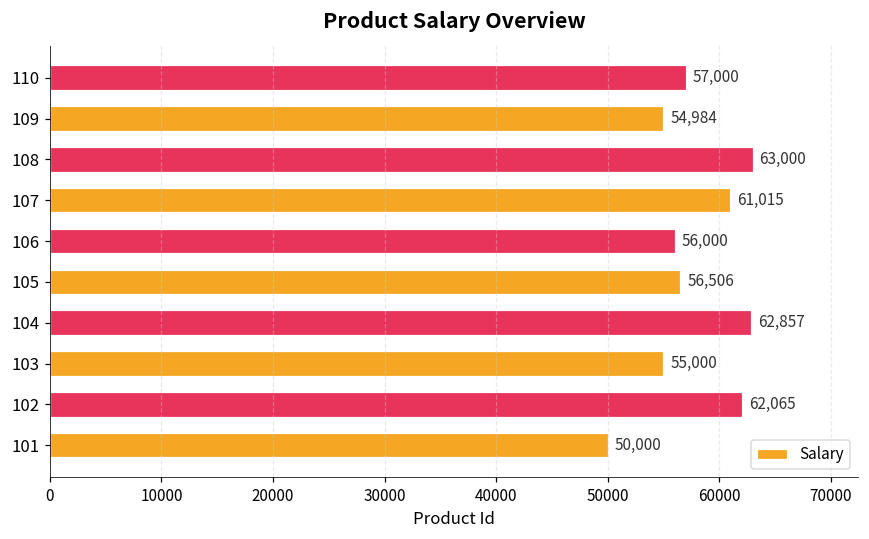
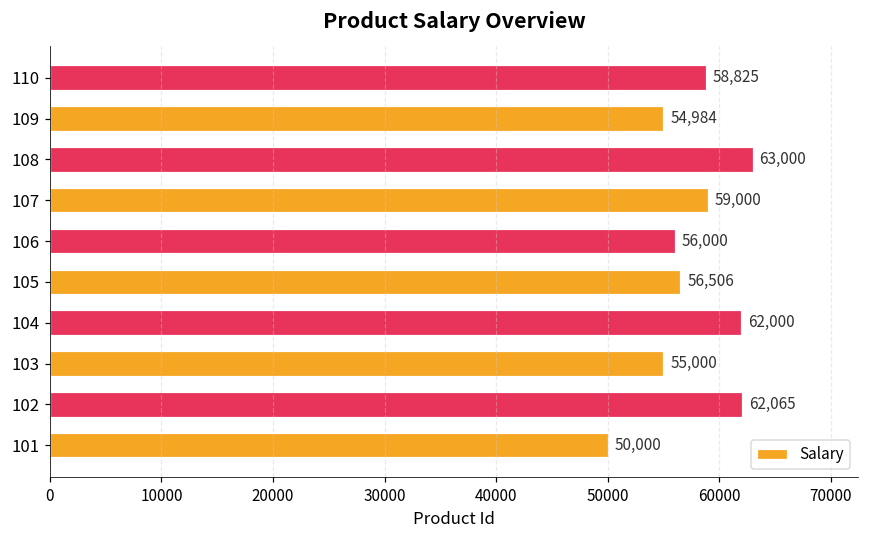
  {
-   "110": "57,000",
+   "110": "58,825",
    "109": "54,984",
    "108": "63,000",
-   "107": "61,015",
+   "107": "59,000",
    "106": "56,000",
    "105": "56,506",
-   "104": "62,857",
+   "104": "62,000",
    "103": "55,000",
    "102": "62,065",
    "101": "50,000"
  }
